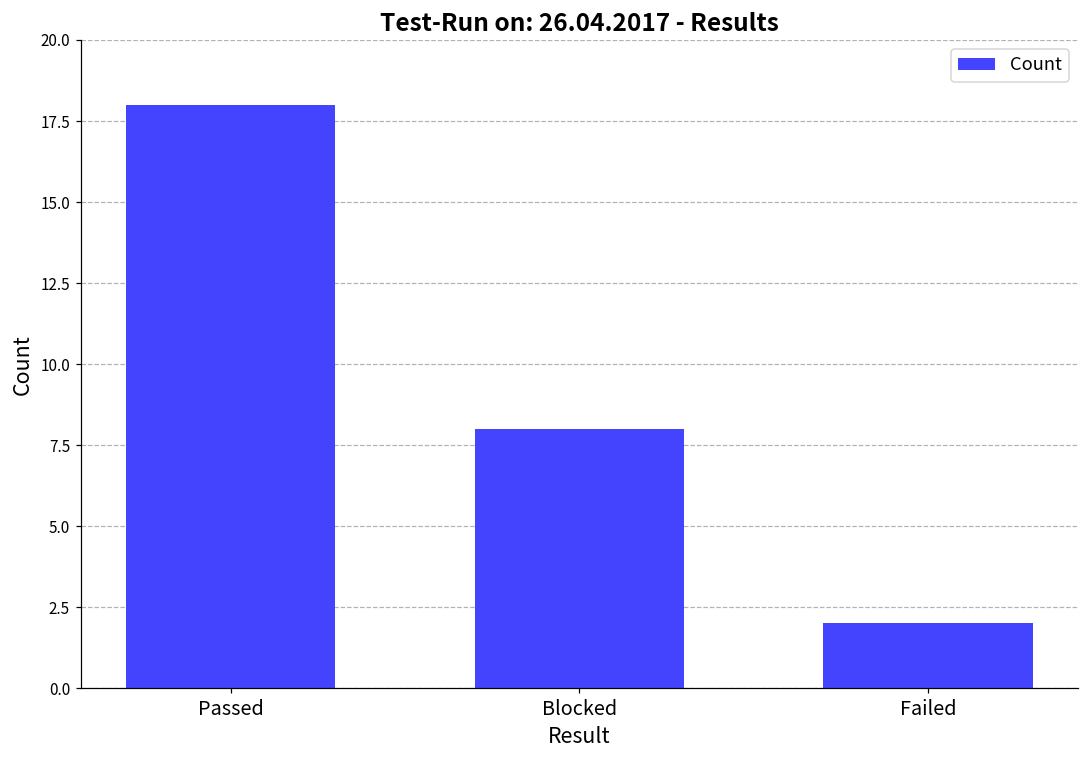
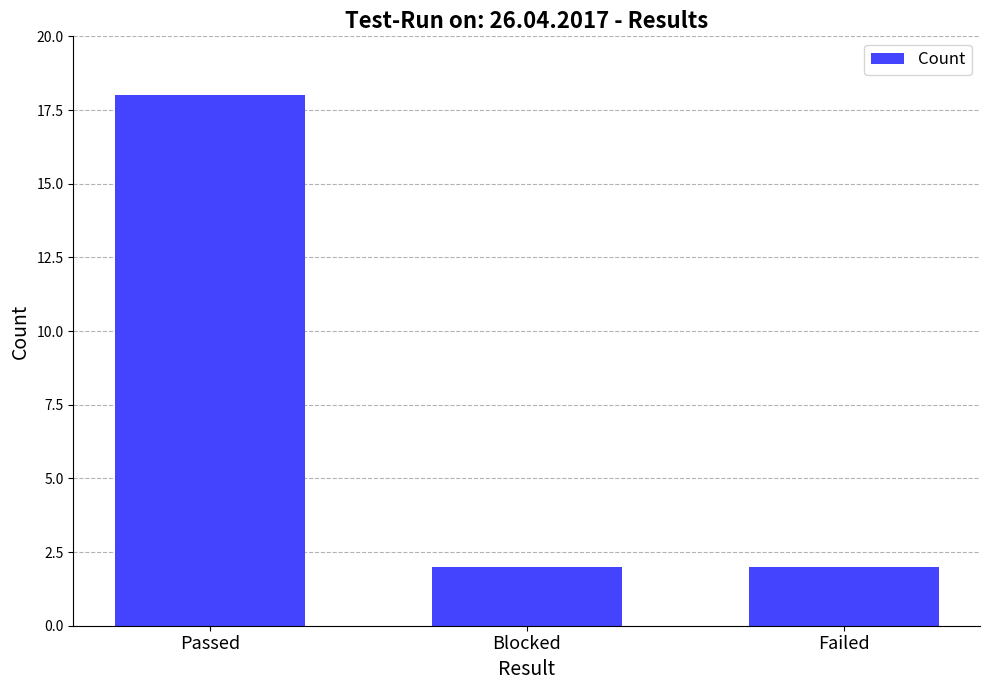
  {
    "Passed": 18,
-   "Blocked": 8,
+   "Blocked": 2,
    "Failed": 2
  }
